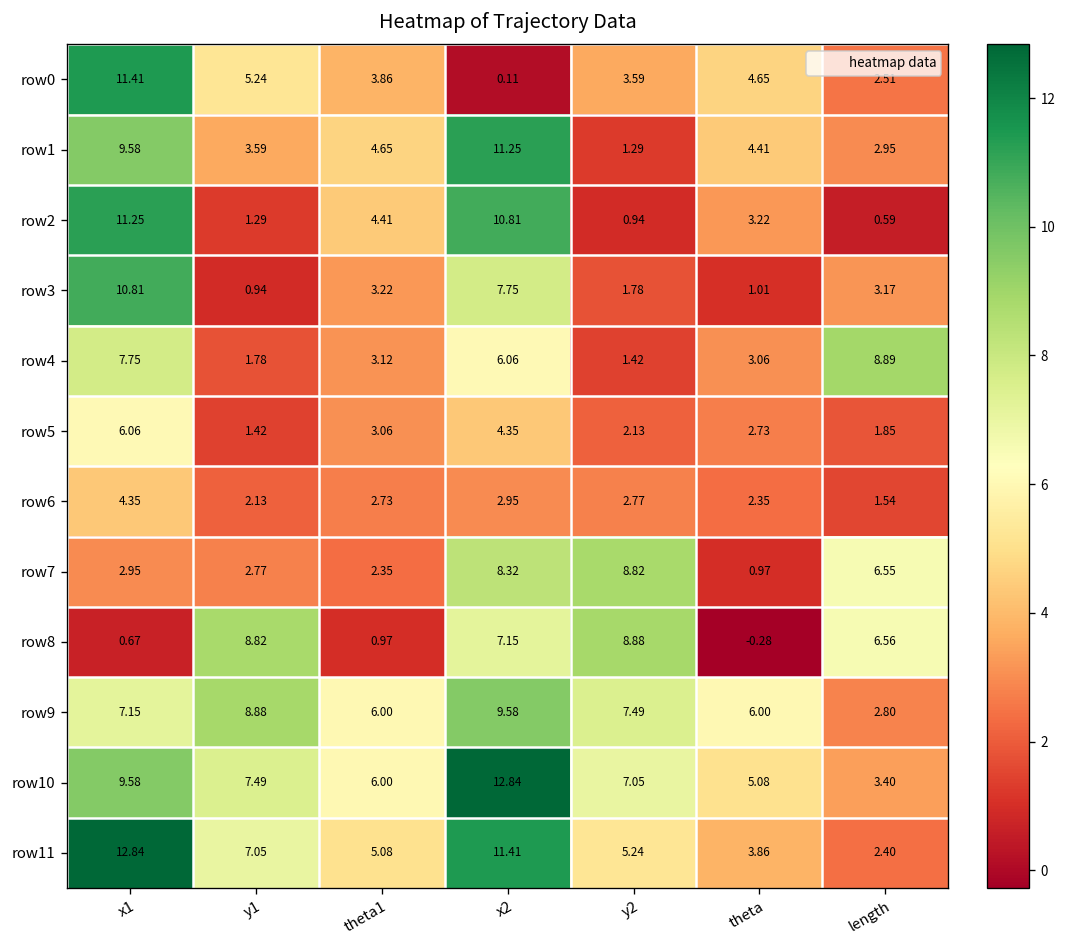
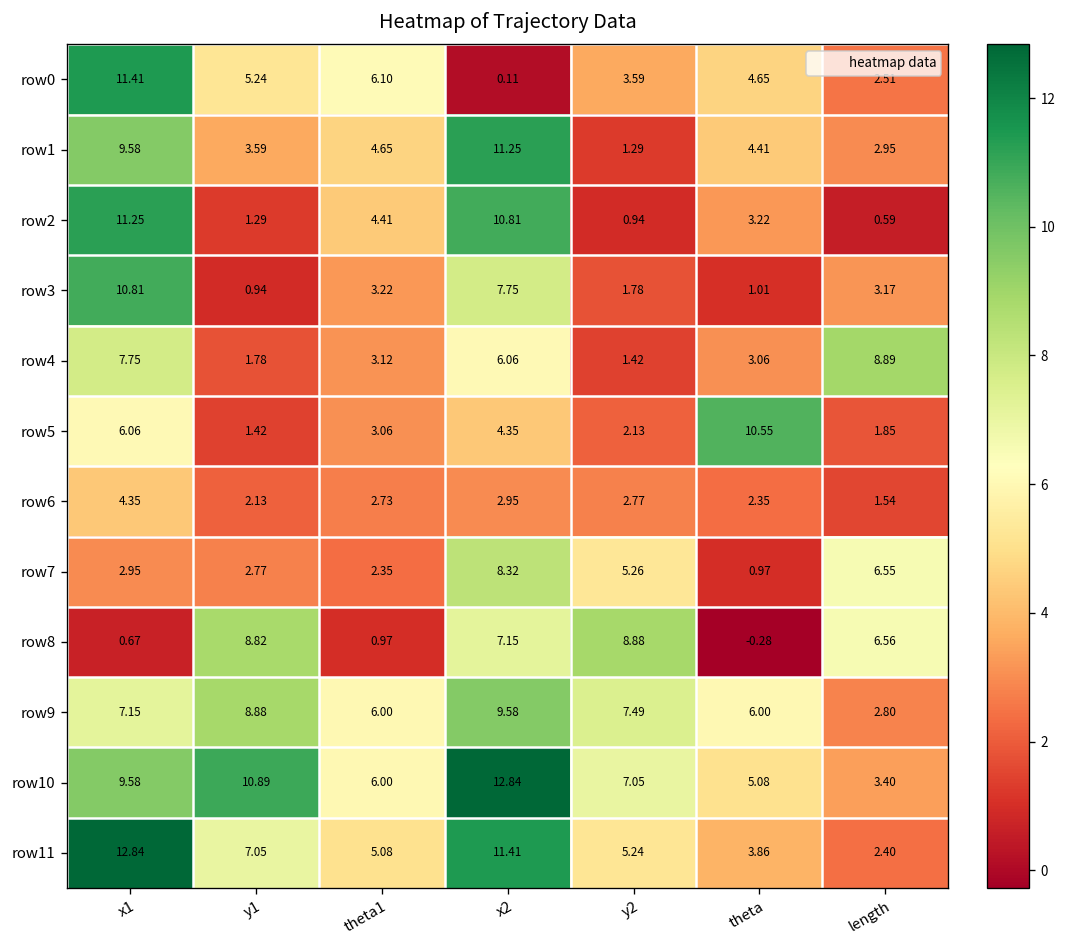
  {
    "row0": {
      "x1": 11.41,
      "y1": 5.24,
-     "theta1": 3.86,
+     "theta1": 6.10,
      "x2": 0.11,
      "y2": 3.59,
      "theta": 4.65
    },
    "row1": {
      "x1": 9.58,
      "y1": 3.59,
      "theta1": 4.65,
      "x2": 11.25,
      "y2": 1.29,
      "theta": 4.41,
      "length": 2.95
    },
    "row2": {
      "x1": 11.25,
      "y1": 1.29,
      "theta1": 4.41,
      "x2": 10.81,
      "y2": 0.94,
      "theta": 3.22,
      "length": 0.59
    },
    "row3": {
      "x1": 10.81,
      "y1": 0.94,
      "theta1": 3.22,
      "x2": 7.75,
      "y2": 1.78,
      "theta": 1.01,
      "length": 3.17
    },
    "row4": {
      "x1": 7.75,
      "y1": 1.78,
      "theta1": 3.12,
      "x2": 6.06,
      "y2": 1.42,
      "theta": 3.06,
      "length": 8.89
    },
    "row5": {
      "x1": 6.06,
      "y1": 1.42,
      "theta1": 3.06,
      "x2": 4.35,
      "y2": 2.13,
-     "theta": 2.73,
+     "theta": 10.55,
      "length": 1.85
    },
    "row6": {
      "x1": 4.35,
      "y1": 2.13,
      "theta1": 2.73,
      "x2": 2.95,
      "y2": 2.77,
      "theta": 2.35,
      "length": 1.54
    },
    "row7": {
      "x1": 2.95,
      "y1": 2.77,
      "theta1": 2.35,
      "x2": 8.32,
-     "y2": 8.82,
+     "y2": 5.26,
      "theta": 0.97,
      "length": 6.55
    },
    "row8": {
      "x1": 0.67,
      "y1": 8.82,
      "theta1": 0.97,
      "x2": 7.15,
      "y2": 8.88,
      "theta": -0.28,
      "length": 6.56
    },
    "row9": {
      "x1": 7.15,
      "y1": 8.88,
      "theta1": 6.00,
      "x2": 9.58,
      "y2": 7.49,
      "theta": 6.00,
      "length": 2.80
    },
    "row10": {
      "x1": 9.58,
-     "y1": 7.49,
+     "y1": 10.89,
      "theta1": 6.00,
      "x2": 12.84,
      "y2": 7.05,
      "theta": 5.08,
      "length": 3.40
    },
    "row11": {
      "x1": 12.84,
      "y1": 7.05,
      "theta1": 5.08,
      "x2": 11.41,
      "y2": 5.24,
      "theta": 3.86,
      "length": 2.40
    }
  }
